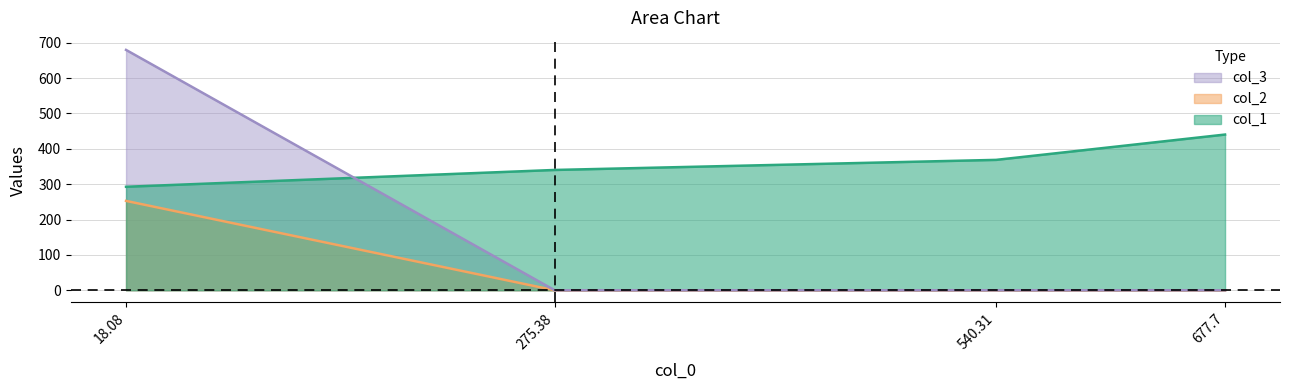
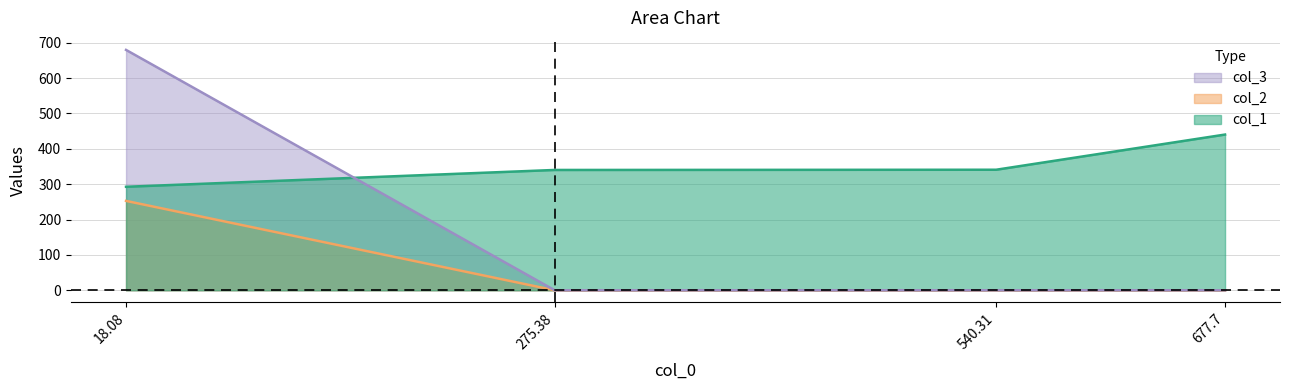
  {
    "col_3": {
      "18.08": 680
    },
    "col_2": {
      "18.08": 250
    },
    "col_1": {
      "18.08": 290,
      "275.38": 340,
-     "540.31": 370,
+     "540.31": 340,
      "677.7": 440
    }
  }
